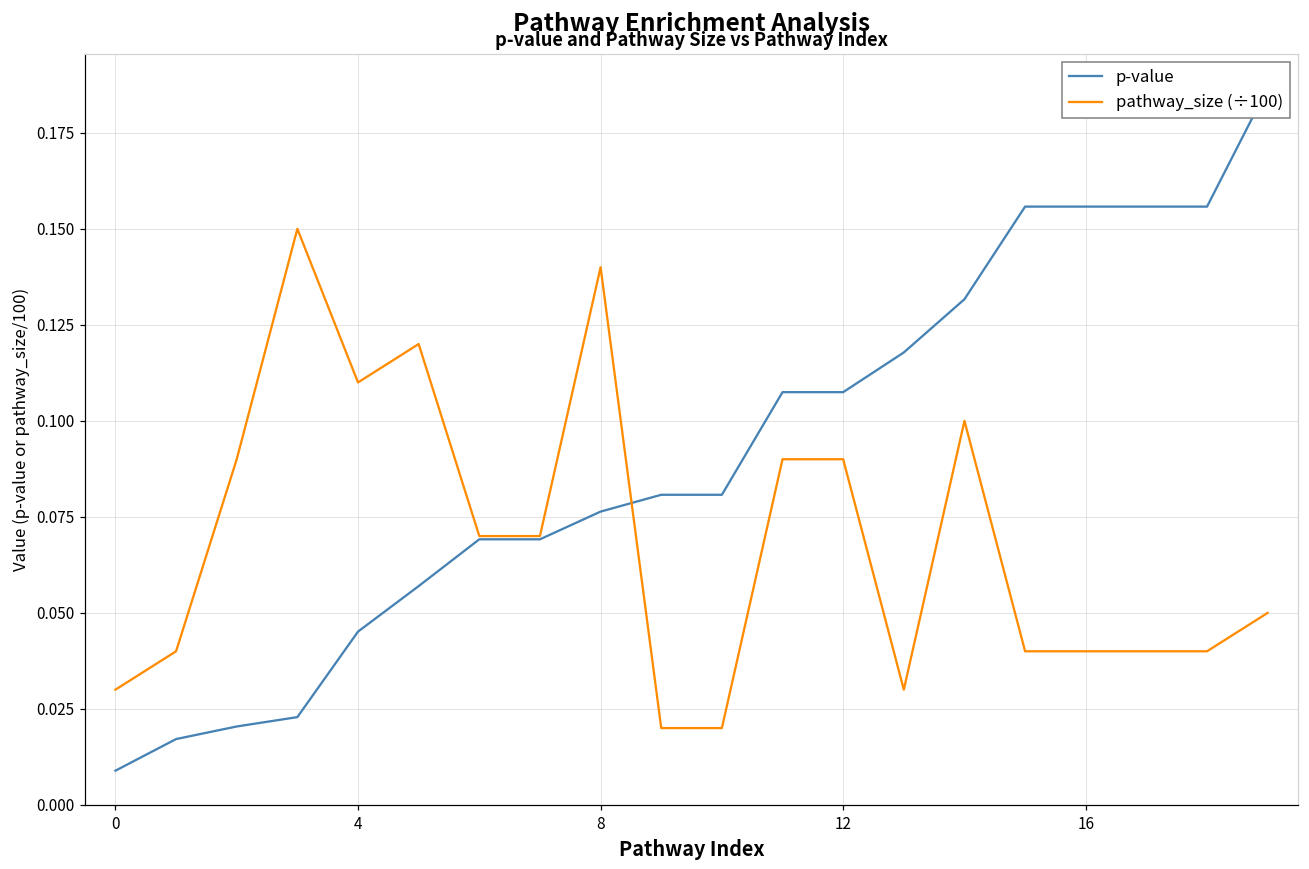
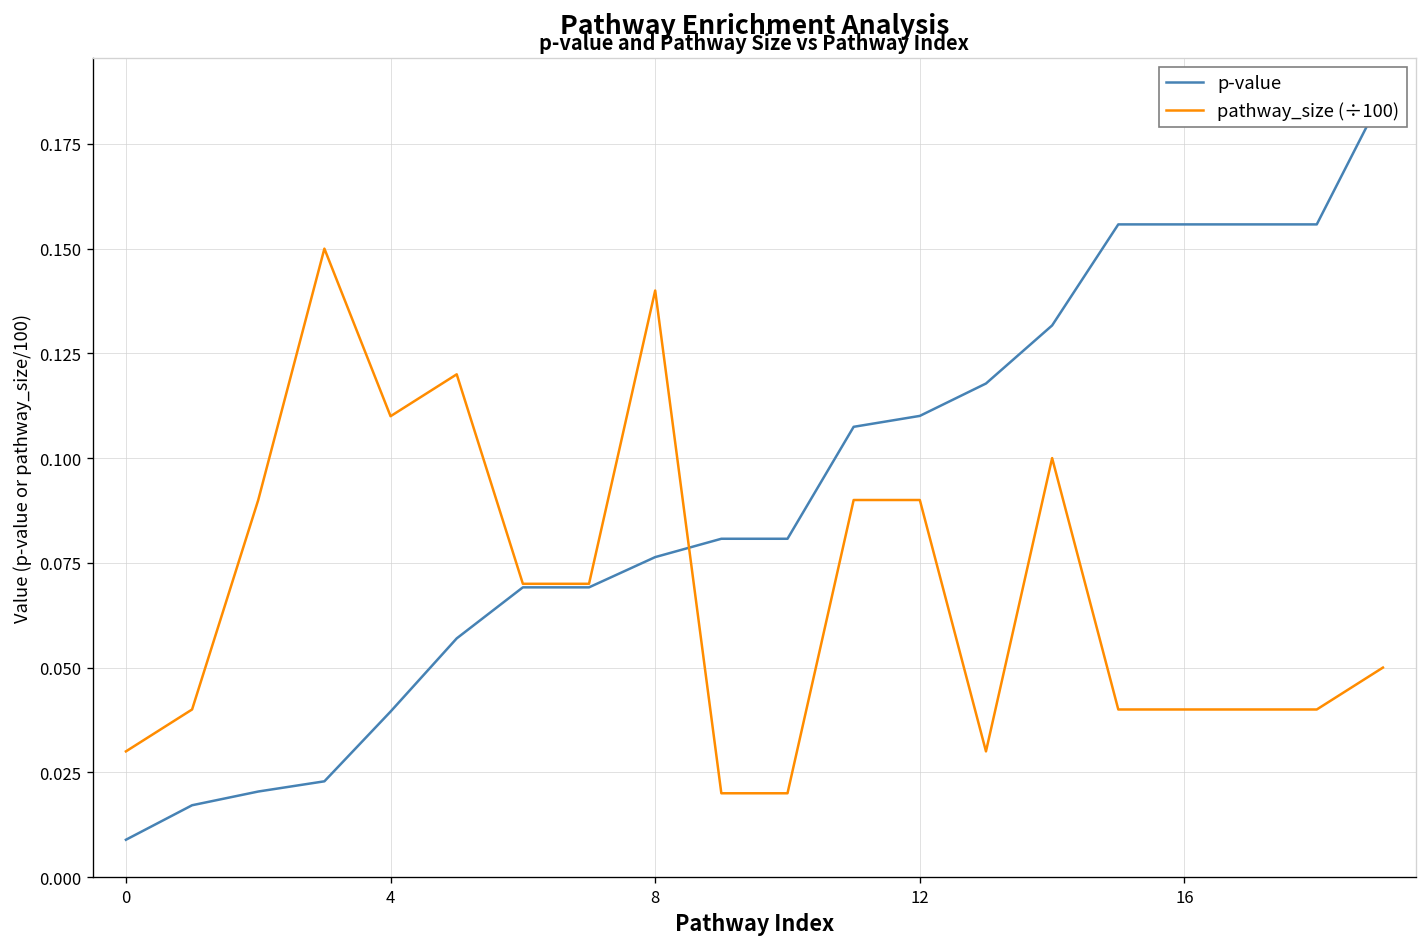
  {
    "p-value": {
      "0": 0.009,
-     "4": 0.045,
+     "4": 0.039,
      "8": 0.076,
-     "12": 0.107,
+     "12": 0.110,
      "16": 0.156
    },
    "pathway_size (÷100)": {
      "0": 0.030,
      "4": 0.110,
      "8": 0.140,
      "12": 0.090,
      "16": 0.040
    }
  }
